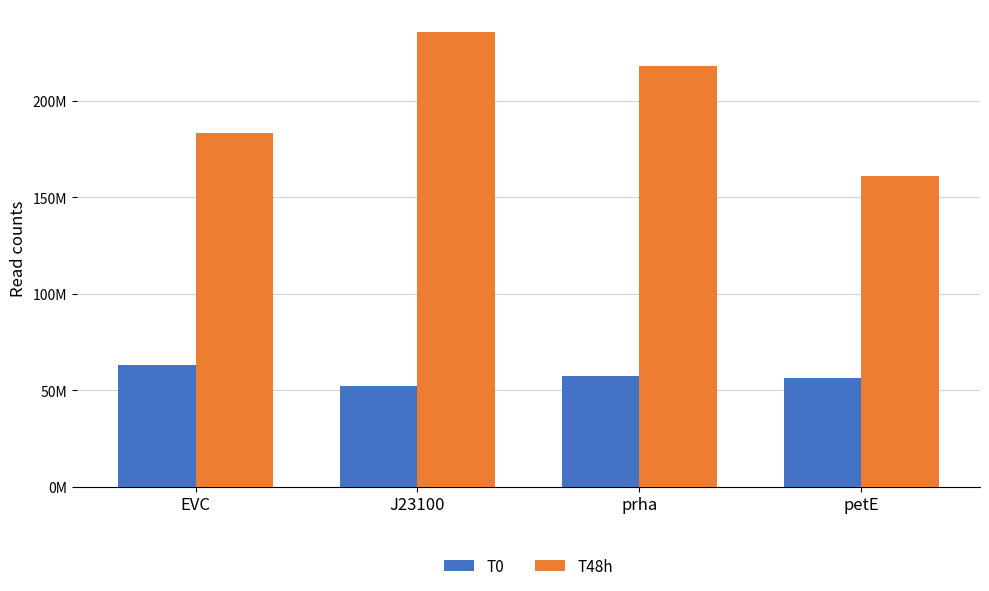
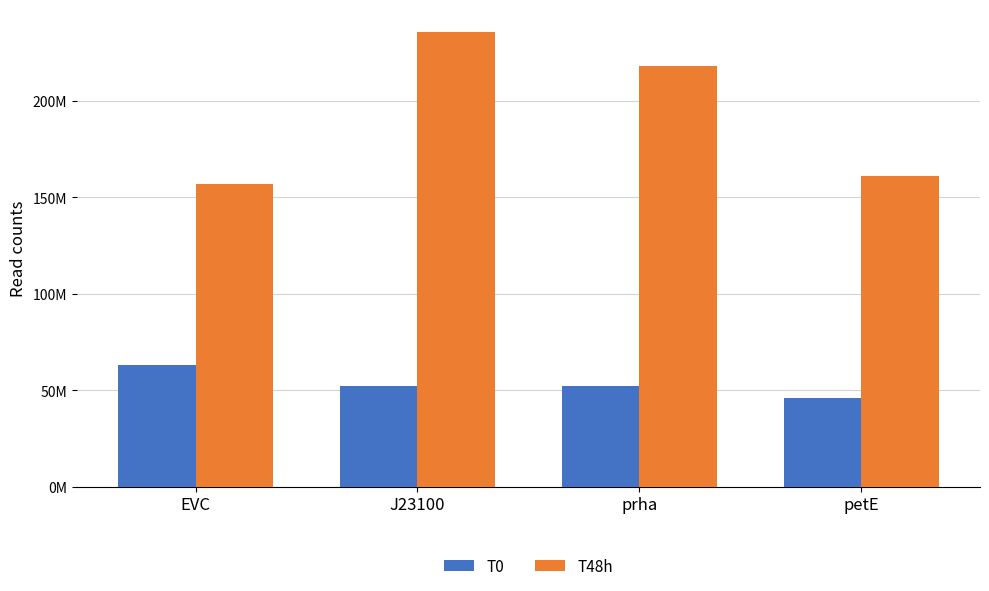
  {
    "T0": {
      "EVC": 63000000,
      "J23100": 52000000,
-     "prha": 58000000,
-     "petE": 56000000
+     "prha": 52000000,
+     "petE": 46000000
    },
    "T48h": {
-     "EVC": 183000000,
+     "EVC": 157000000,
      "J23100": 236000000,
      "prha": 218000000,
      "petE": 161000000
    }
  }
